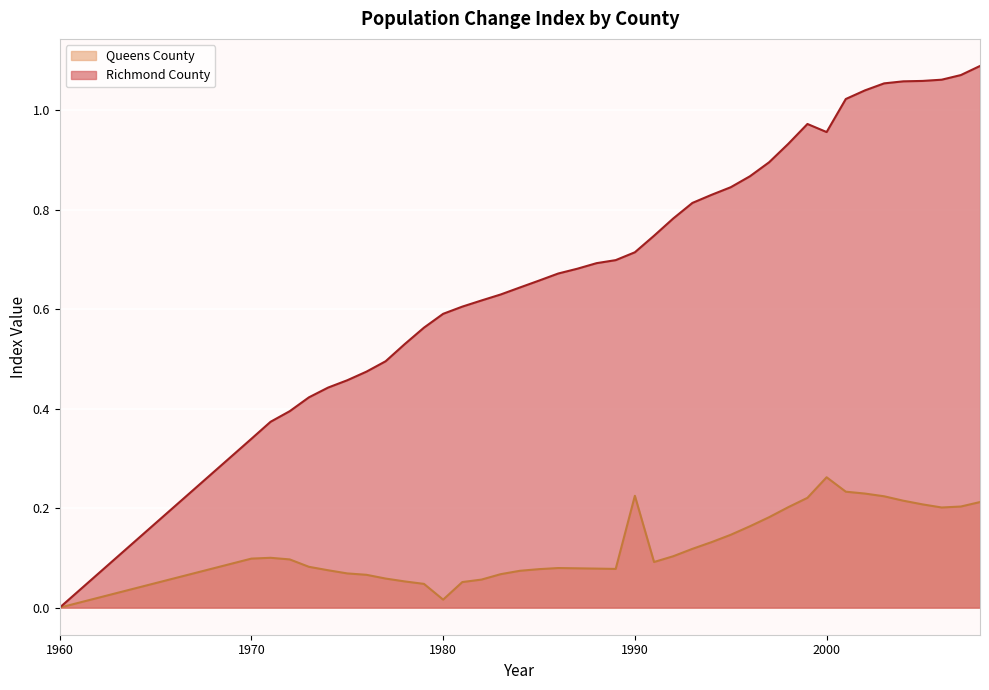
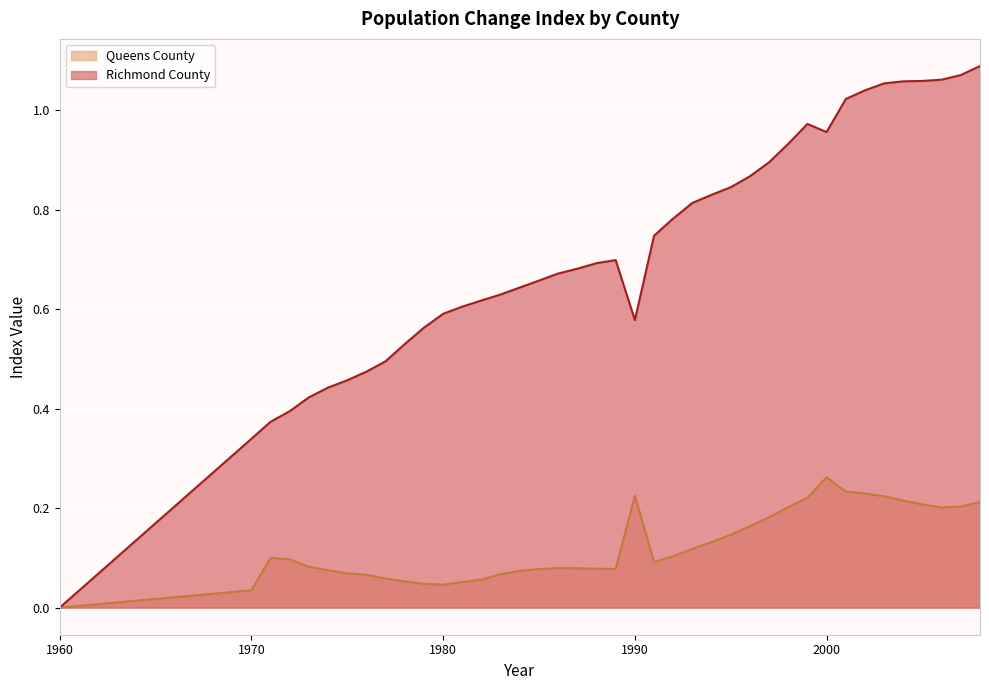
  {
    "Queens County": {
-     "1970": 0.10,
-     "1980": 0.02,
+     "1970": 0.03,
+     "1980": 0.05,
      "1990": 0.22,
      "2000": 0.26
    },
    "Richmond County": {
      "1970": 0.34,
      "1980": 0.59,
-     "1990": 0.71,
+     "1990": 0.58,
      "2000": 0.96
    }
  }
